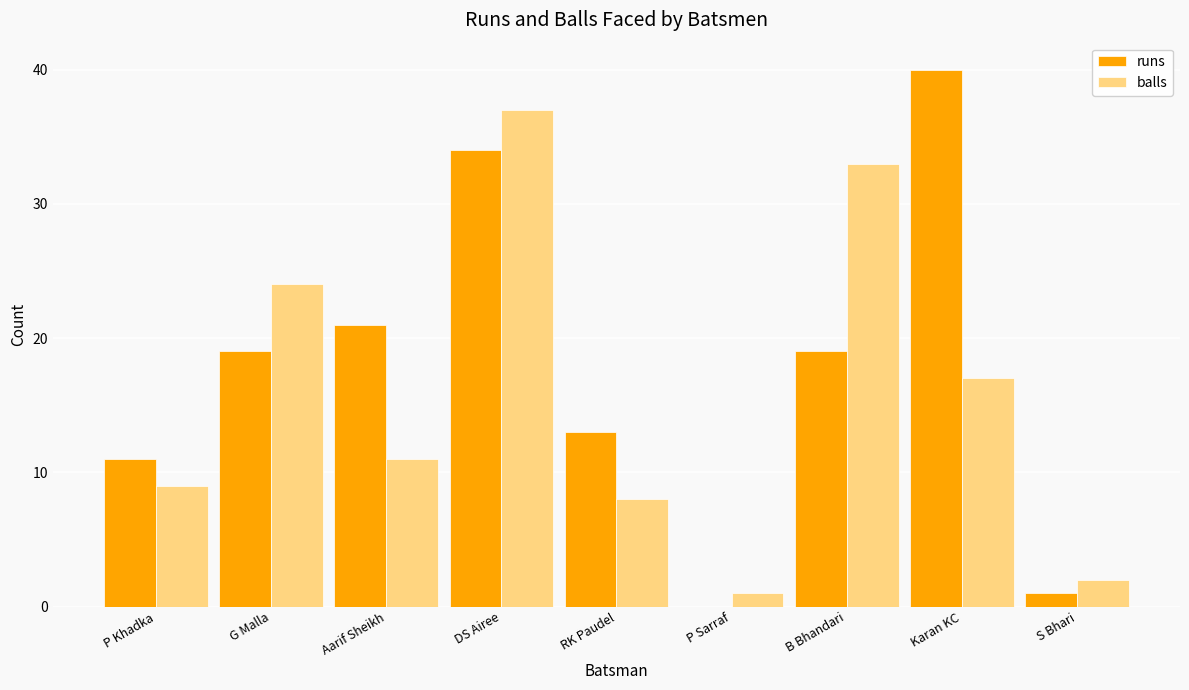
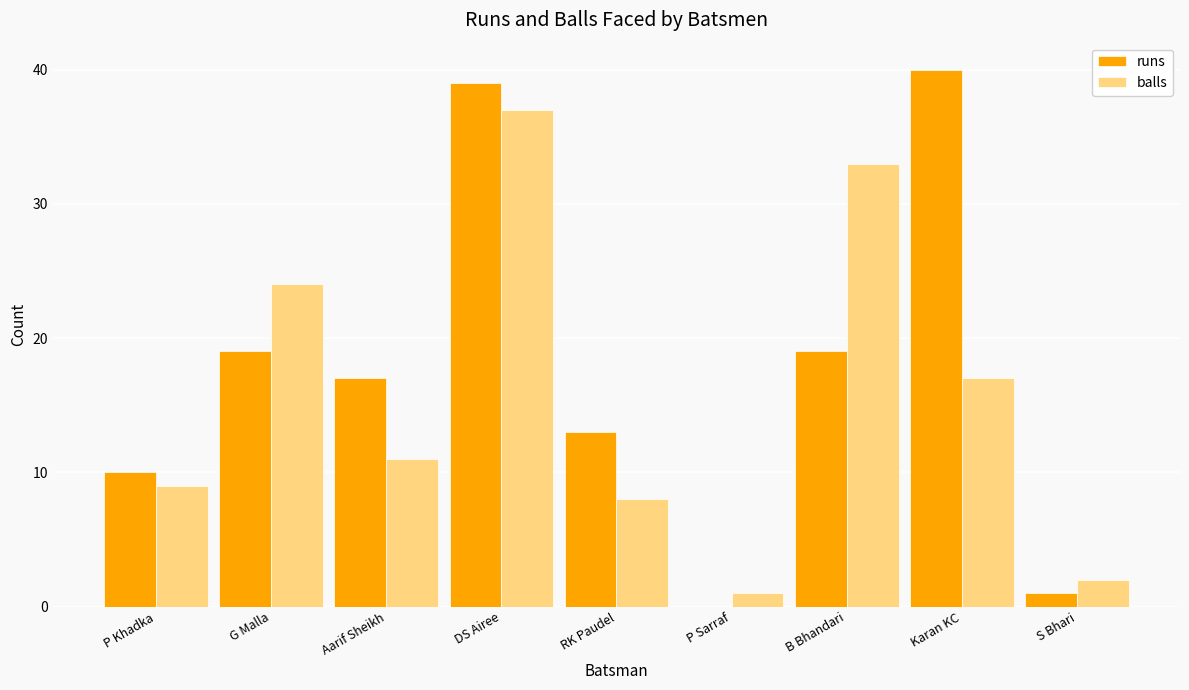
  {
    "runs": {
-     "P Khadka": 11,
+     "P Khadka": 10,
      "G Malla": 19,
-     "Aarif Sheikh": 21,
-     "DS Airee": 34,
+     "Aarif Sheikh": 17,
+     "DS Airee": 39,
      "RK Paudel": 13,
      "P Sarraf": 0,
      "B Bhandari": 19,
      "Karan KC": 40,
      "S Bhari": 1
    },
    "balls": {
      "P Khadka": 9,
      "G Malla": 24,
      "Aarif Sheikh": 11,
      "DS Airee": 37,
      "RK Paudel": 8,
      "P Sarraf": 1,
      "B Bhandari": 33,
      "Karan KC": 17,
      "S Bhari": 2
    }
  }
